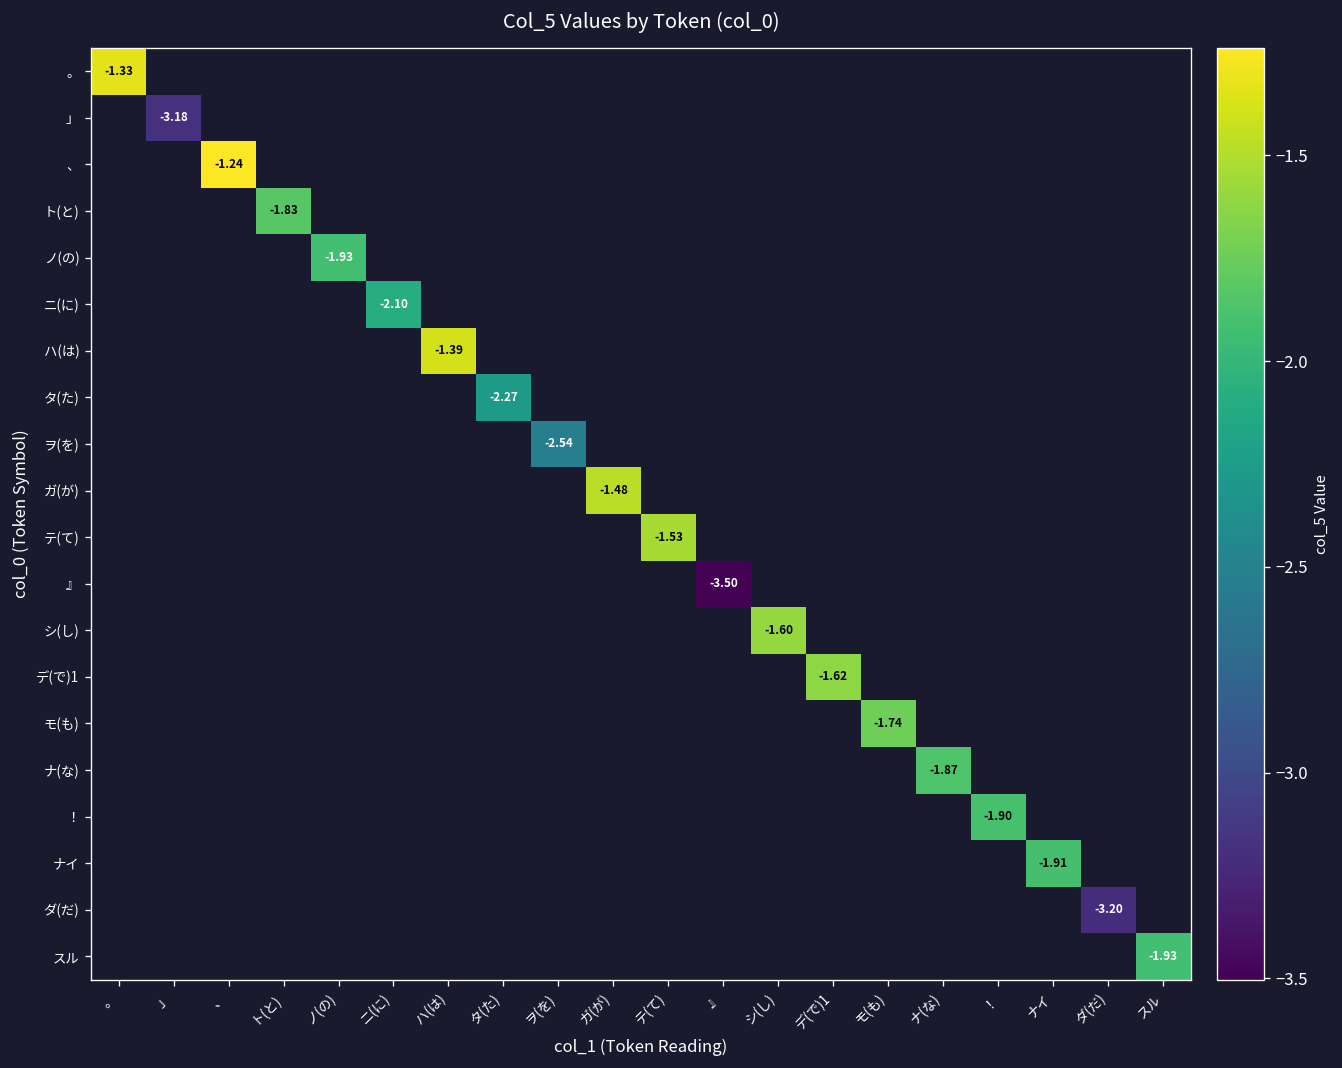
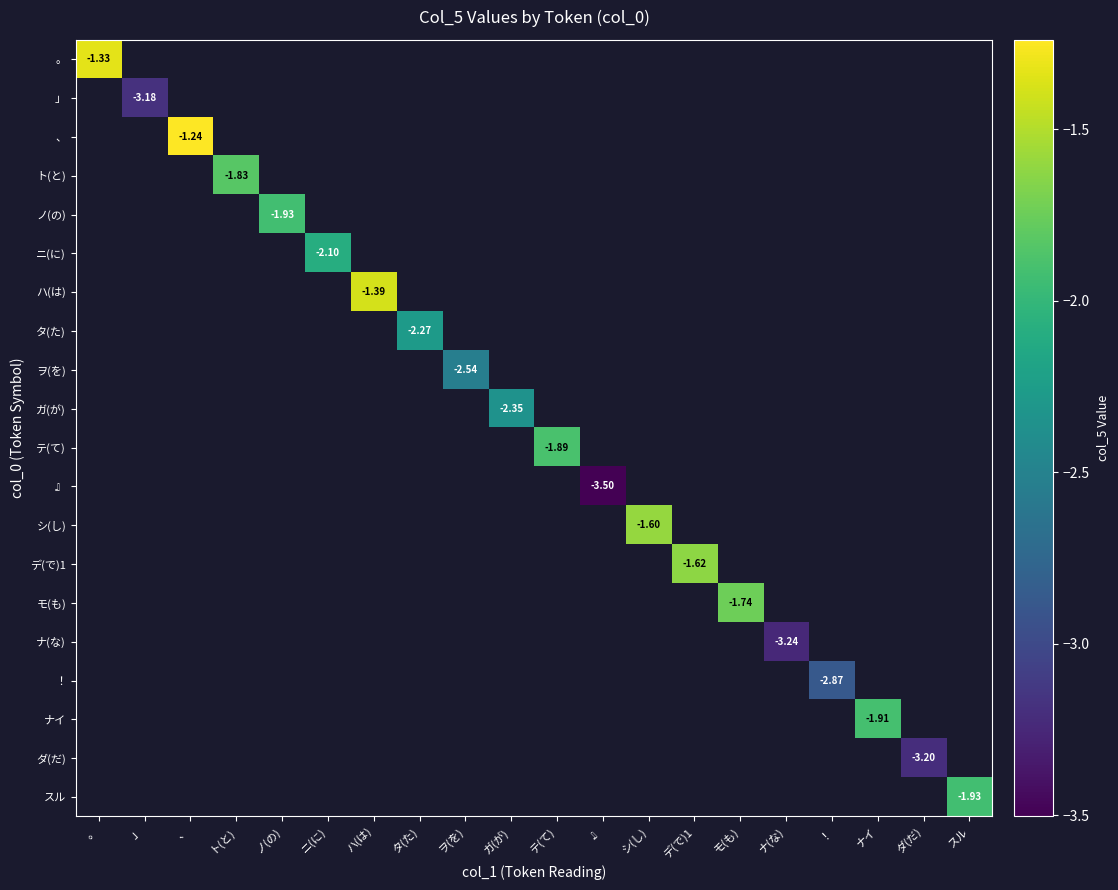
  {
    "。": {
      "。": -1.33
    },
    "」": {
      "」": -3.18
    },
    "、": {
      "、": -1.24
    },
    "ト(と)": {
      "ト(と)": -1.83
    },
    "ノ(の)": {
      "ノ(の)": -1.93
    },
    "ニ(に)": {
      "ニ(に)": -2.10
    },
    "ハ(は)": {
      "ハ(は)": -1.39
    },
    "タ(た)": {
      "タ(た)": -2.27
    },
    "ヲ(を)": {
      "ヲ(を)": -2.54
    },
    "ガ(が)": {
-     "ガ(が)": -1.48
+     "ガ(が)": -2.35
    },
    "テ(て)": {
-     "テ(て)": -1.53
+     "テ(て)": -1.89
    },
    "』": {
      "』": -3.50
    },
    "シ(し)": {
      "シ(し)": -1.60
    },
    "デ(で)1": {
      "デ(で)1": -1.62
    },
    "モ(も)": {
      "モ(も)": -1.74
    },
    "ナ(な)": {
-     "ナ(な)": -1.87
+     "ナ(な)": -3.24
    },
    "！": {
-     "！": -1.90
+     "！": -2.87
    },
    "ナイ": {
      "ナイ": -1.91
    },
    "ダ(だ)": {
      "ダ(だ)": -3.20
    },
    "スル": {
      "スル": -1.93
    }
  }
